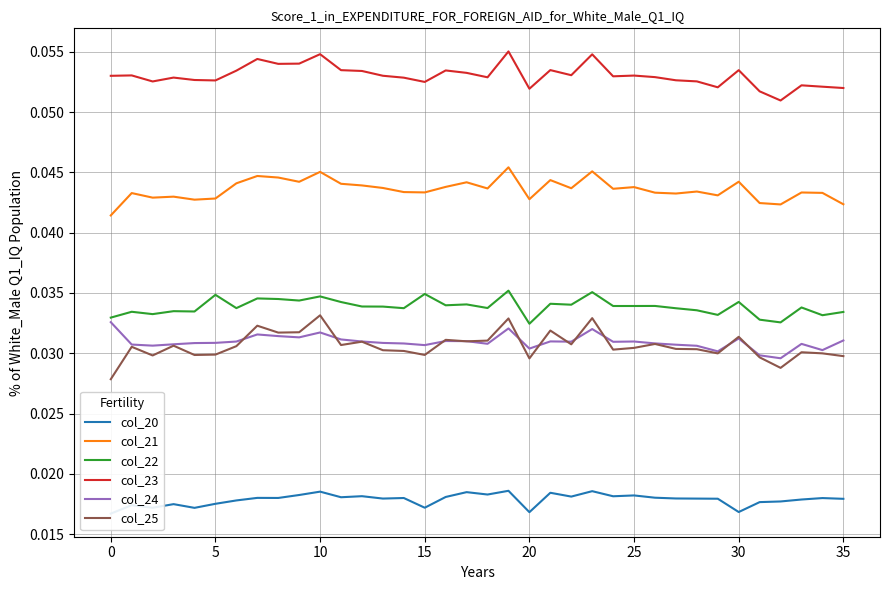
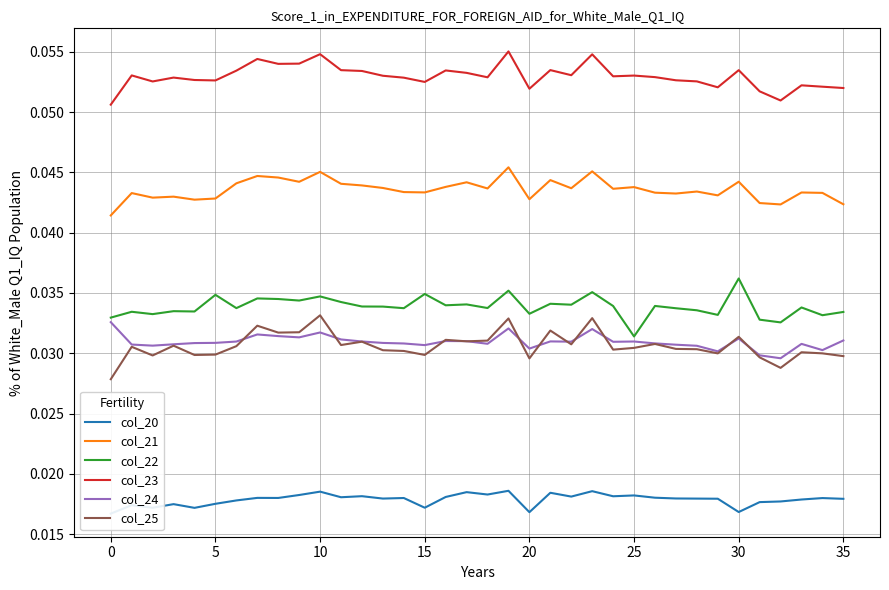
  {
    "col_20": {
      "5": 0.0175,
      "10": 0.0185,
      "15": 0.0172,
      "20": 0.0168,
      "25": 0.0182,
      "30": 0.0168,
      "35": 0.0179
    },
    "col_21": {
      "0": 0.0414,
      "5": 0.0428,
      "10": 0.0450,
      "15": 0.0433,
      "20": 0.0428,
      "25": 0.0438,
      "30": 0.0442,
      "35": 0.0424
    },
    "col_22": {
      "0": 0.0330,
      "5": 0.0348,
      "10": 0.0347,
      "15": 0.0349,
-     "20": 0.0324,
-     "25": 0.0339,
-     "30": 0.0343,
+     "20": 0.0333,
+     "25": 0.0314,
+     "30": 0.0362,
      "35": 0.0334
    },
    "col_23": {
-     "0": 0.0530,
+     "0": 0.0506,
      "5": 0.0526,
      "10": 0.0548,
      "15": 0.0525,
      "20": 0.0519,
      "25": 0.0530,
      "30": 0.0535,
      "35": 0.0520
    },
    "col_24": {
      "0": 0.0326,
      "5": 0.0309,
      "10": 0.0317,
      "15": 0.0307,
      "20": 0.0304,
      "25": 0.0310,
      "35": 0.0311
    },
    "col_25": {
      "0": 0.0278,
      "5": 0.0299,
      "10": 0.0331,
      "15": 0.0299,
      "20": 0.0296,
      "25": 0.0304,
      "35": 0.0298
    }
  }
